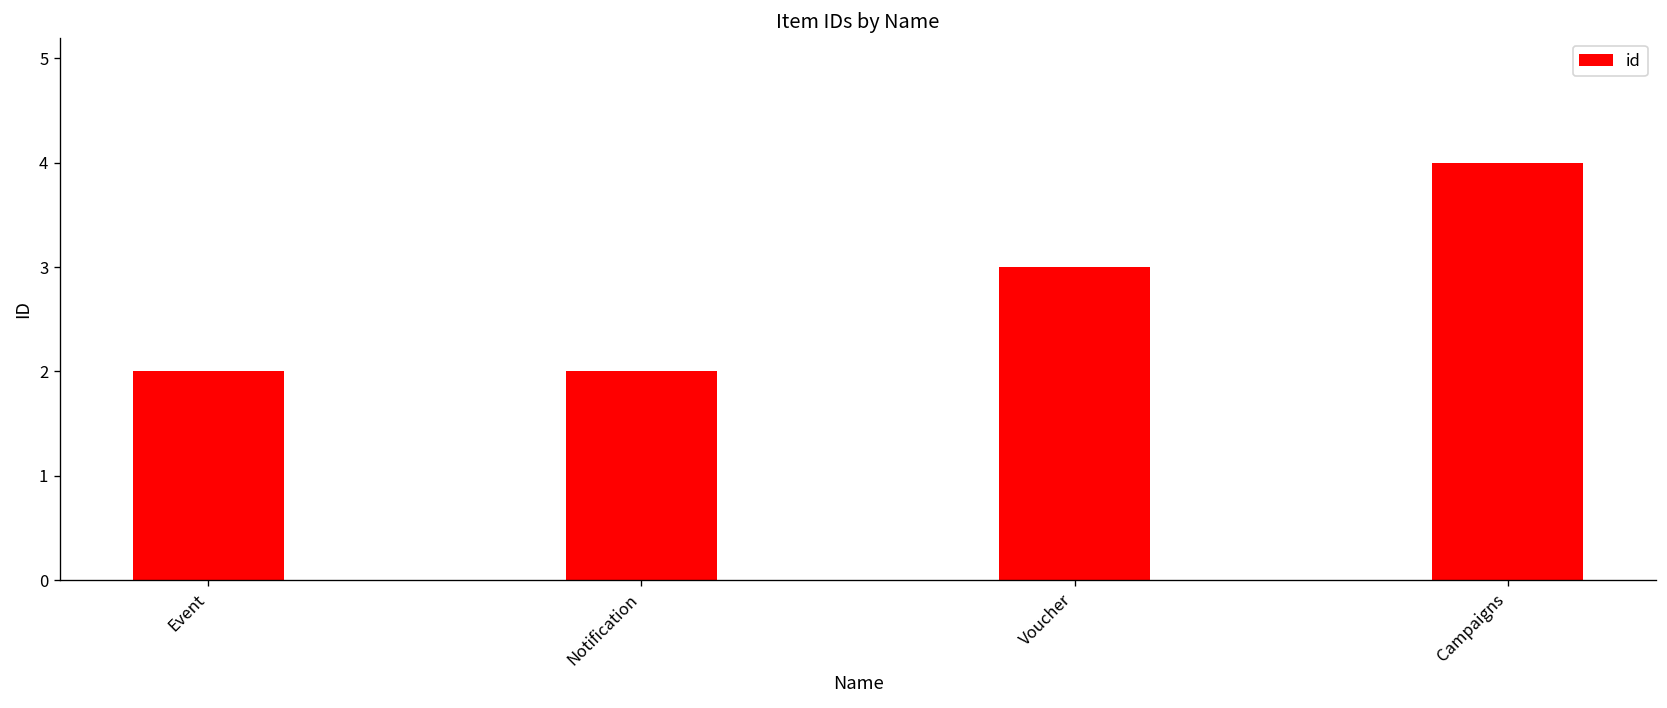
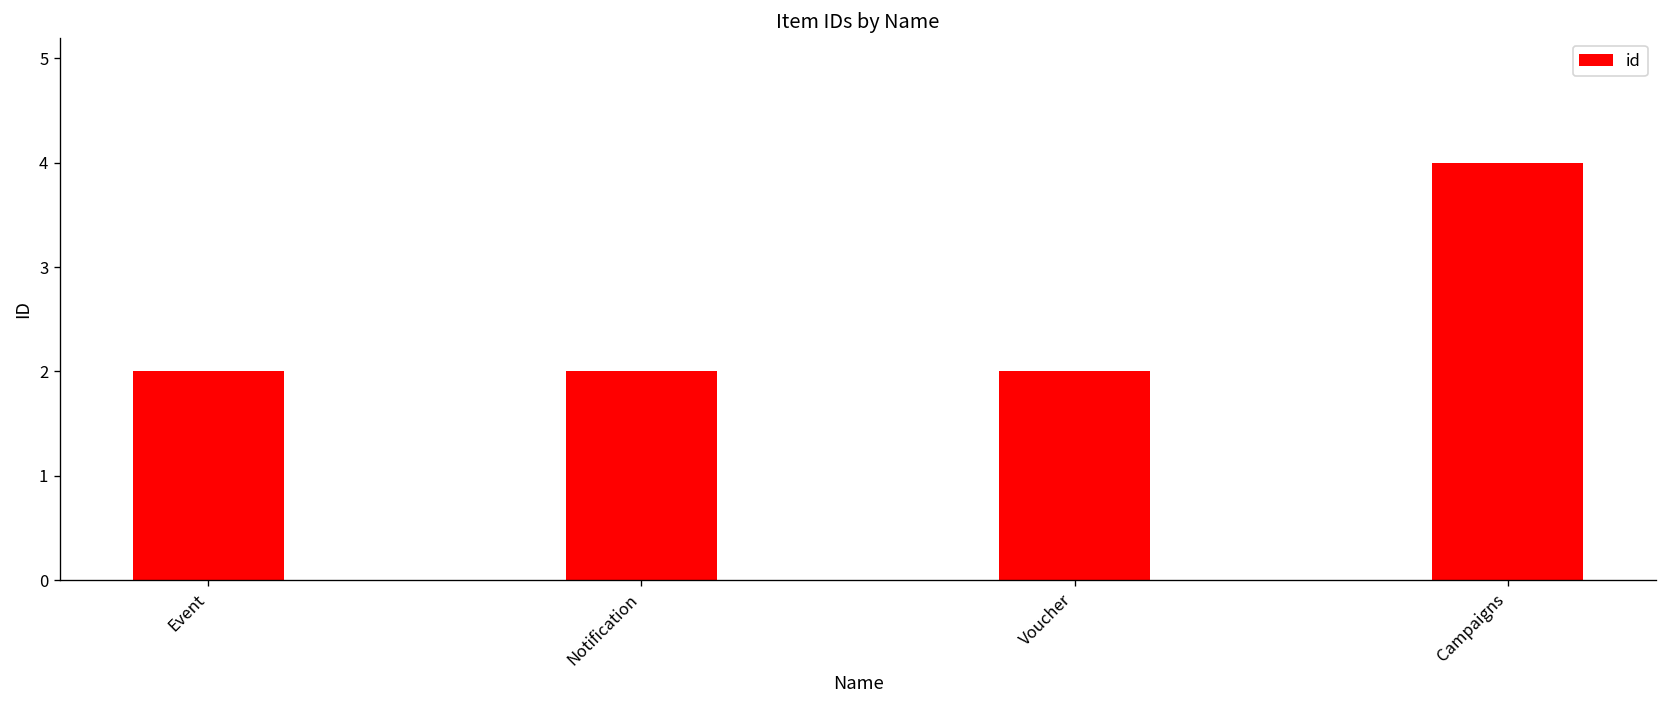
  {
    "Event": 2,
    "Notification": 2,
-   "Voucher": 3,
+   "Voucher": 2,
    "Campaigns": 4
  }
